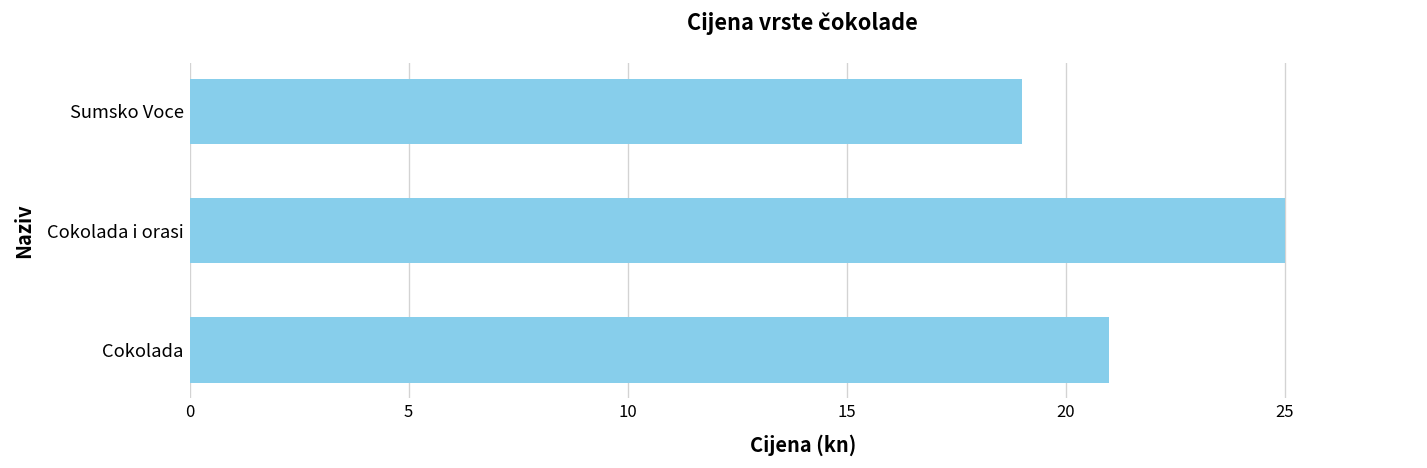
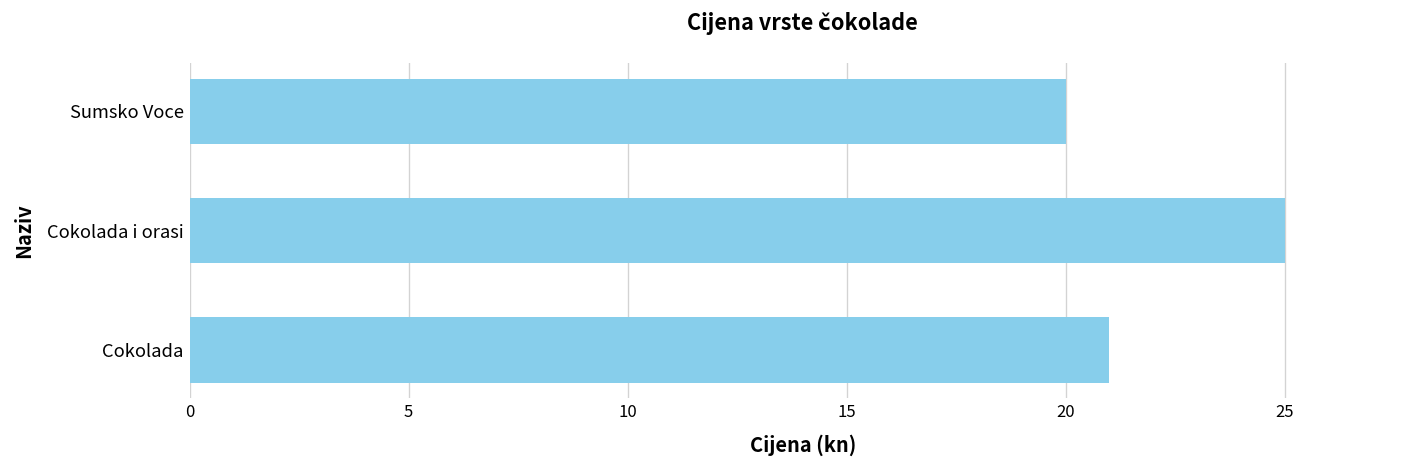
  {
-   "Sumsko Voce": 19,
+   "Sumsko Voce": 20,
    "Cokolada i orasi": 25,
    "Cokolada": 21
  }
